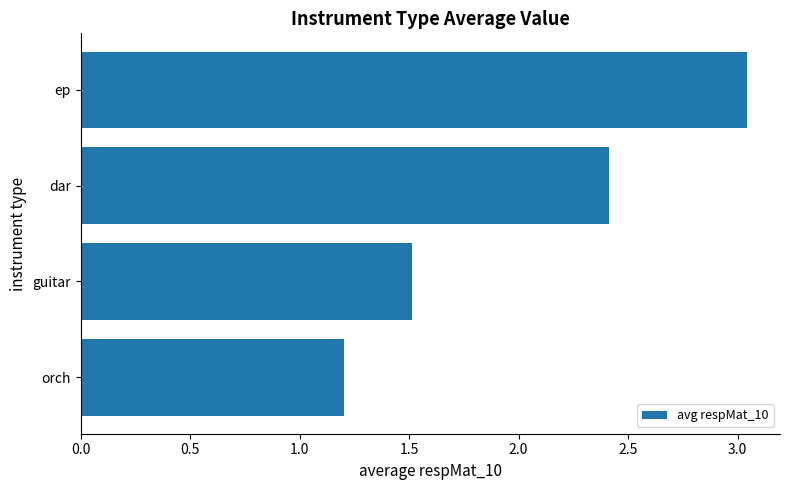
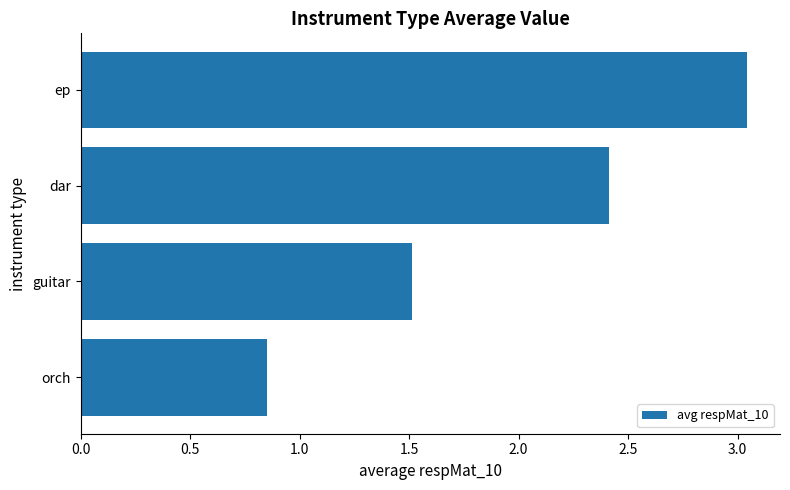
  {
    "ep": 3.04,
    "dar": 2.41,
    "guitar": 1.52,
-   "orch": 1.20
+   "orch": 0.85
  }
